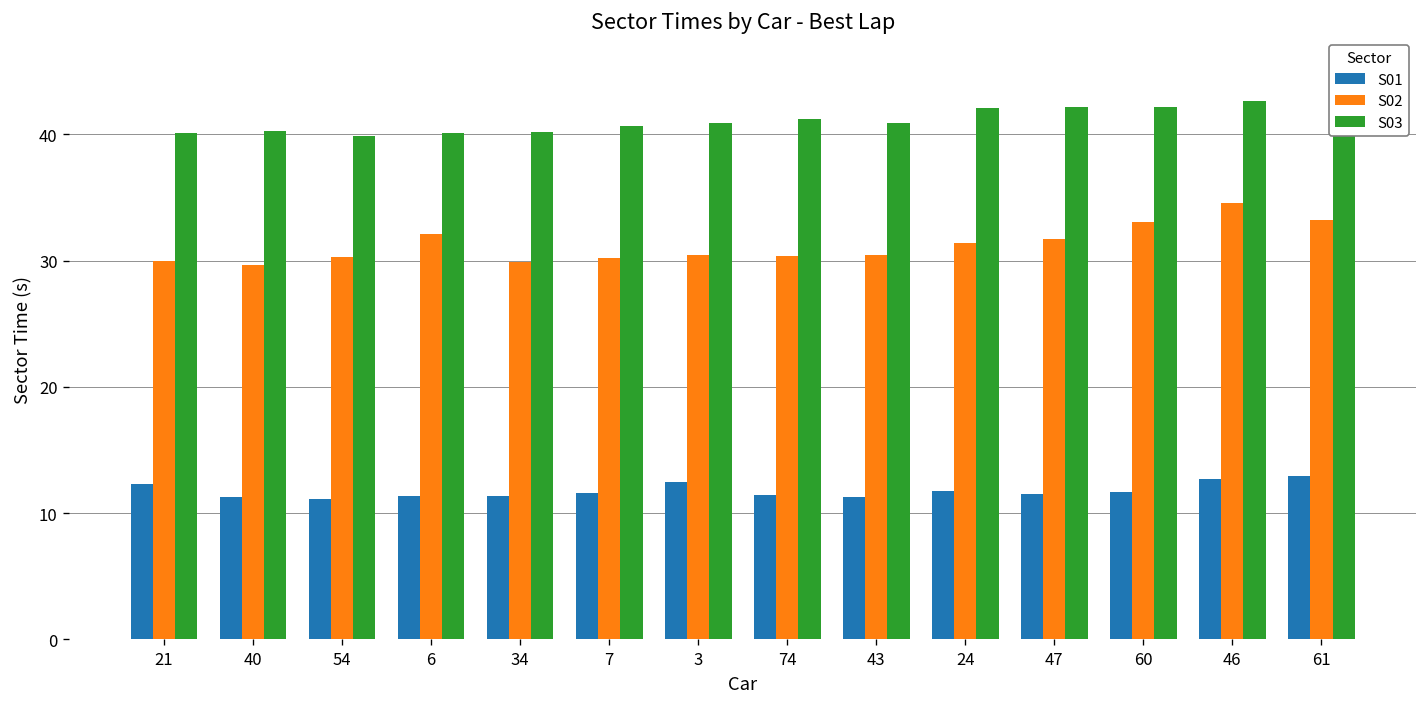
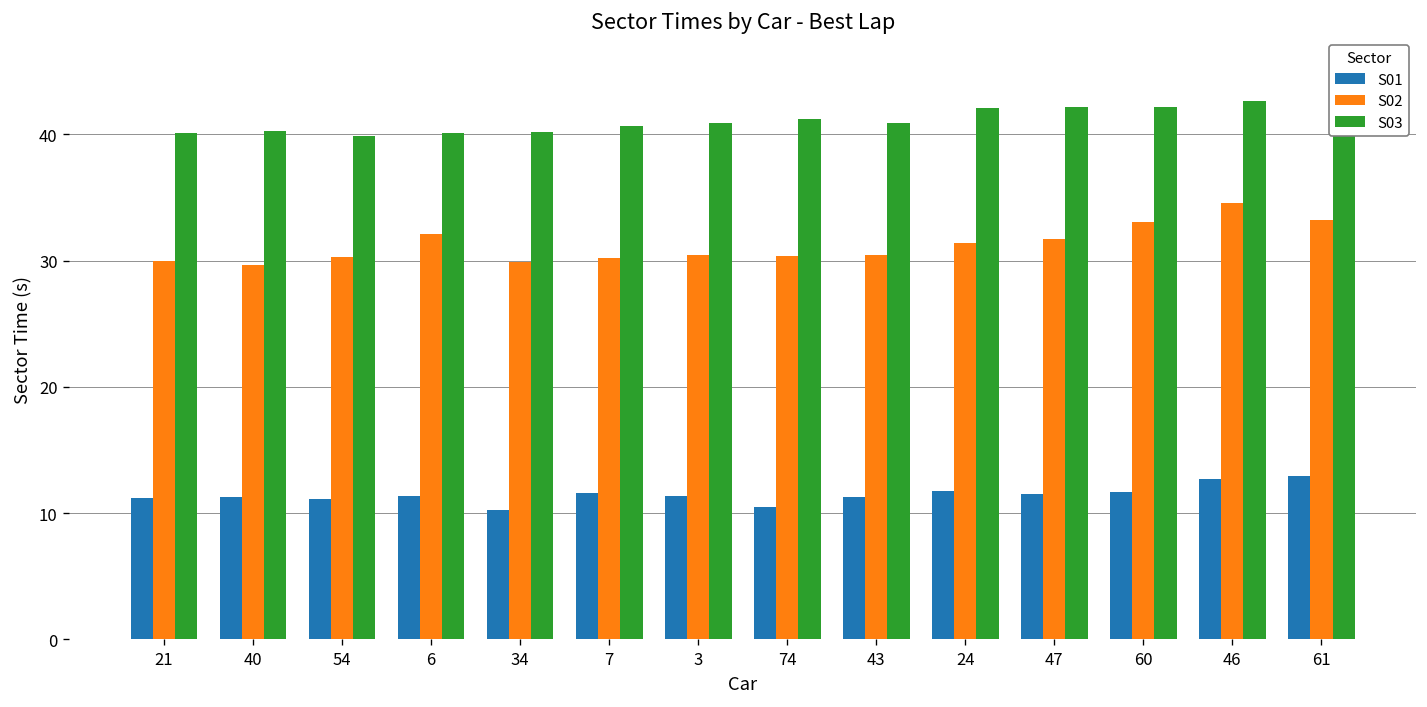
  {
    "S01": {
-     "21": 12.3,
+     "21": 11.2,
      "40": 11.3,
      "54": 11.1,
      "6": 11.4,
-     "34": 11.4,
+     "34": 10.2,
      "7": 11.6,
-     "3": 12.4,
-     "74": 11.4,
+     "3": 11.4,
+     "74": 10.5,
      "43": 11.3,
      "24": 11.7,
      "47": 11.5,
      "60": 11.7,
      "46": 12.7,
      "61": 13.0
    },
    "S02": {
      "21": 30.0,
      "40": 29.6,
      "54": 30.2,
      "6": 32.1,
      "34": 29.9,
      "7": 30.2,
      "3": 30.5,
      "74": 30.3,
      "43": 30.4,
      "24": 31.4,
      "47": 31.7,
      "60": 33.0,
      "46": 34.5,
      "61": 33.2
    },
    "S03": {
      "21": 40.1,
      "40": 40.3,
      "54": 39.9,
      "6": 40.1,
      "34": 40.2,
      "7": 40.7,
      "3": 40.9,
      "74": 41.2,
      "43": 40.9,
      "24": 42.1,
      "47": 42.1,
      "60": 42.2,
      "46": 42.7
    }
  }
